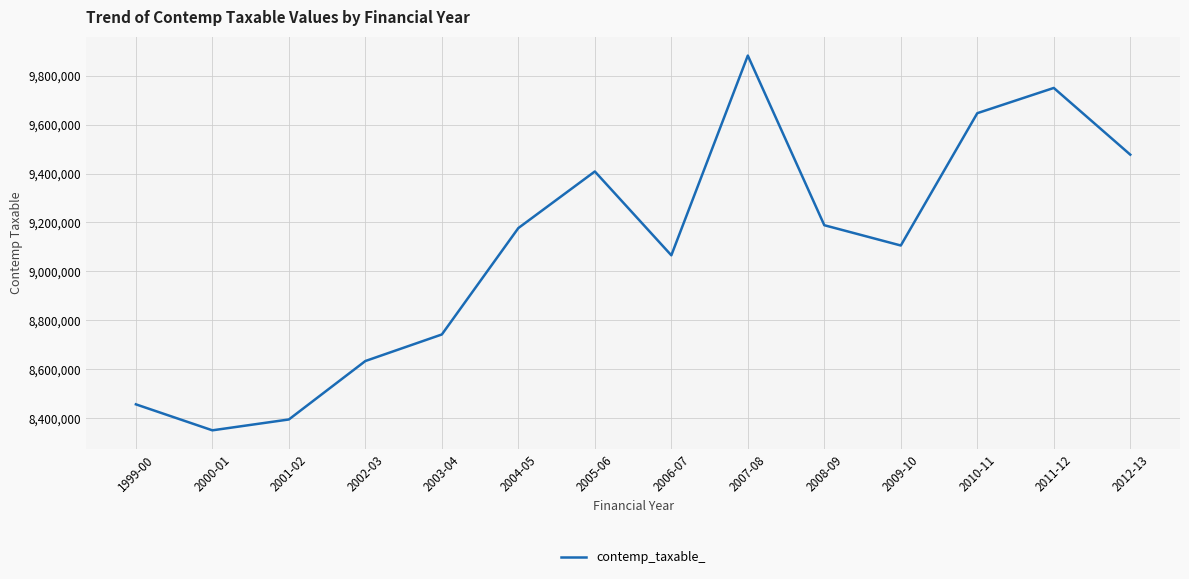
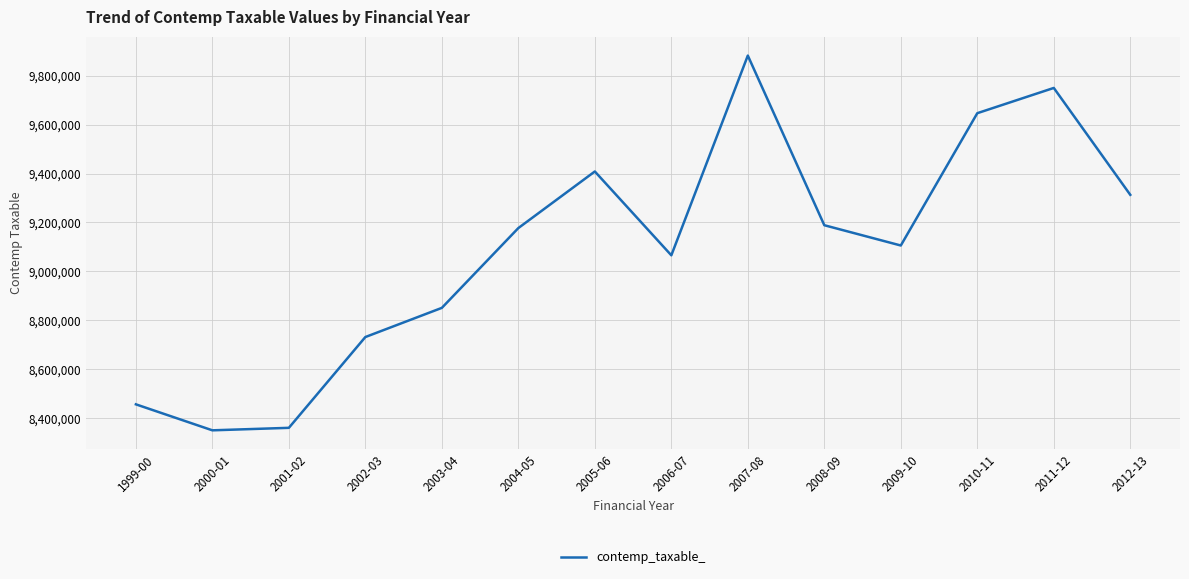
  {
    "1999-00": "8,460,000",
    "2000-01": "8,350,000",
-   "2001-02": "8,400,000",
-   "2002-03": "8,630,000",
-   "2003-04": "8,740,000",
+   "2001-02": "8,360,000",
+   "2002-03": "8,730,000",
+   "2003-04": "8,850,000",
    "2004-05": "9,180,000",
    "2005-06": "9,410,000",
    "2006-07": "9,070,000",
    "2007-08": "9,880,000",
    "2008-09": "9,190,000",
    "2009-10": "9,110,000",
    "2010-11": "9,650,000",
    "2011-12": "9,750,000",
-   "2012-13": "9,480,000"
+   "2012-13": "9,310,000"
  }
